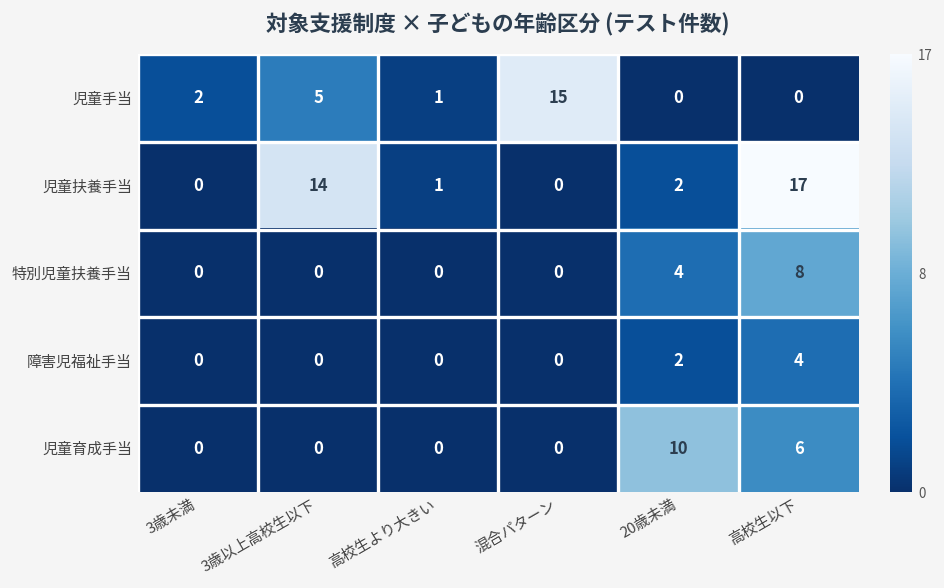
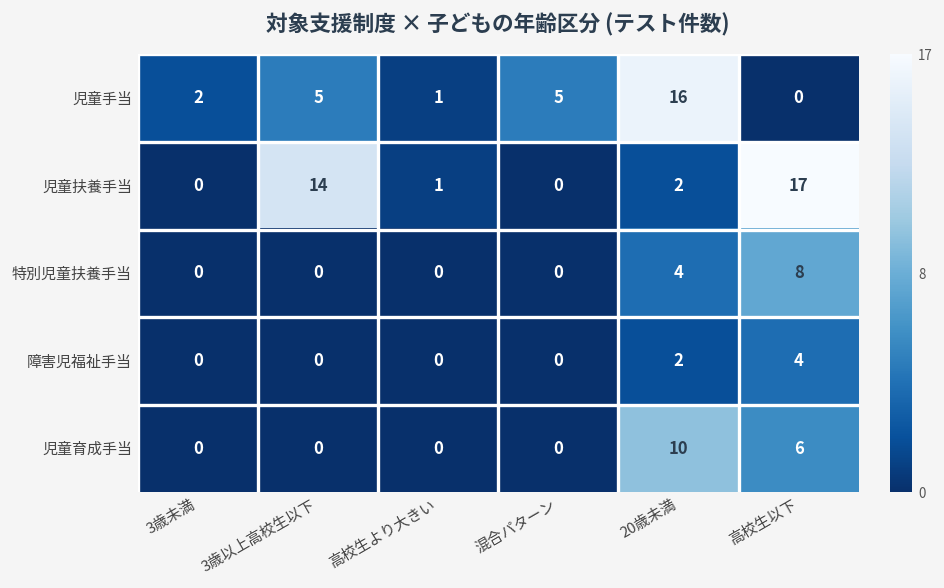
  {
    "児童手当": {
      "3歳未満": 2,
      "3歳以上高校生以下": 5,
      "高校生より大きい": 1,
-     "混合パターン": 15,
-     "20歳未満": 0,
+     "混合パターン": 5,
+     "20歳未満": 16,
      "高校生以下": 0
    },
    "児童扶養手当": {
      "3歳未満": 0,
      "3歳以上高校生以下": 14,
      "高校生より大きい": 1,
      "混合パターン": 0,
      "20歳未満": 2,
      "高校生以下": 17
    },
    "特別児童扶養手当": {
      "3歳未満": 0,
      "3歳以上高校生以下": 0,
      "高校生より大きい": 0,
      "混合パターン": 0,
      "20歳未満": 4,
      "高校生以下": 8
    },
    "障害児福祉手当": {
      "3歳未満": 0,
      "3歳以上高校生以下": 0,
      "高校生より大きい": 0,
      "混合パターン": 0,
      "20歳未満": 2,
      "高校生以下": 4
    },
    "児童育成手当": {
      "3歳未満": 0,
      "3歳以上高校生以下": 0,
      "高校生より大きい": 0,
      "混合パターン": 0,
      "20歳未満": 10,
      "高校生以下": 6
    }
  }
